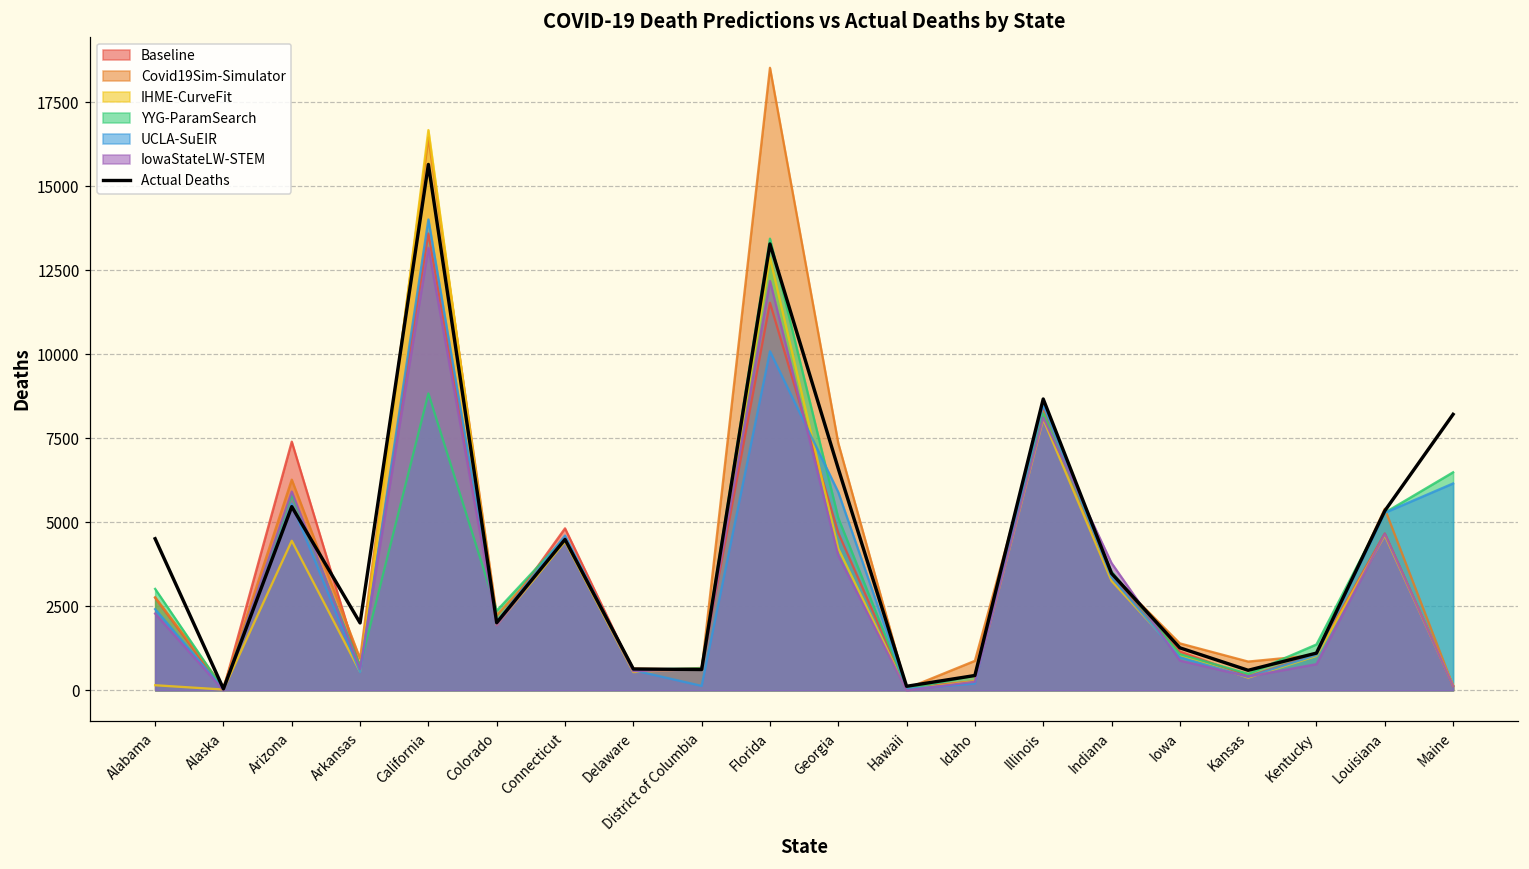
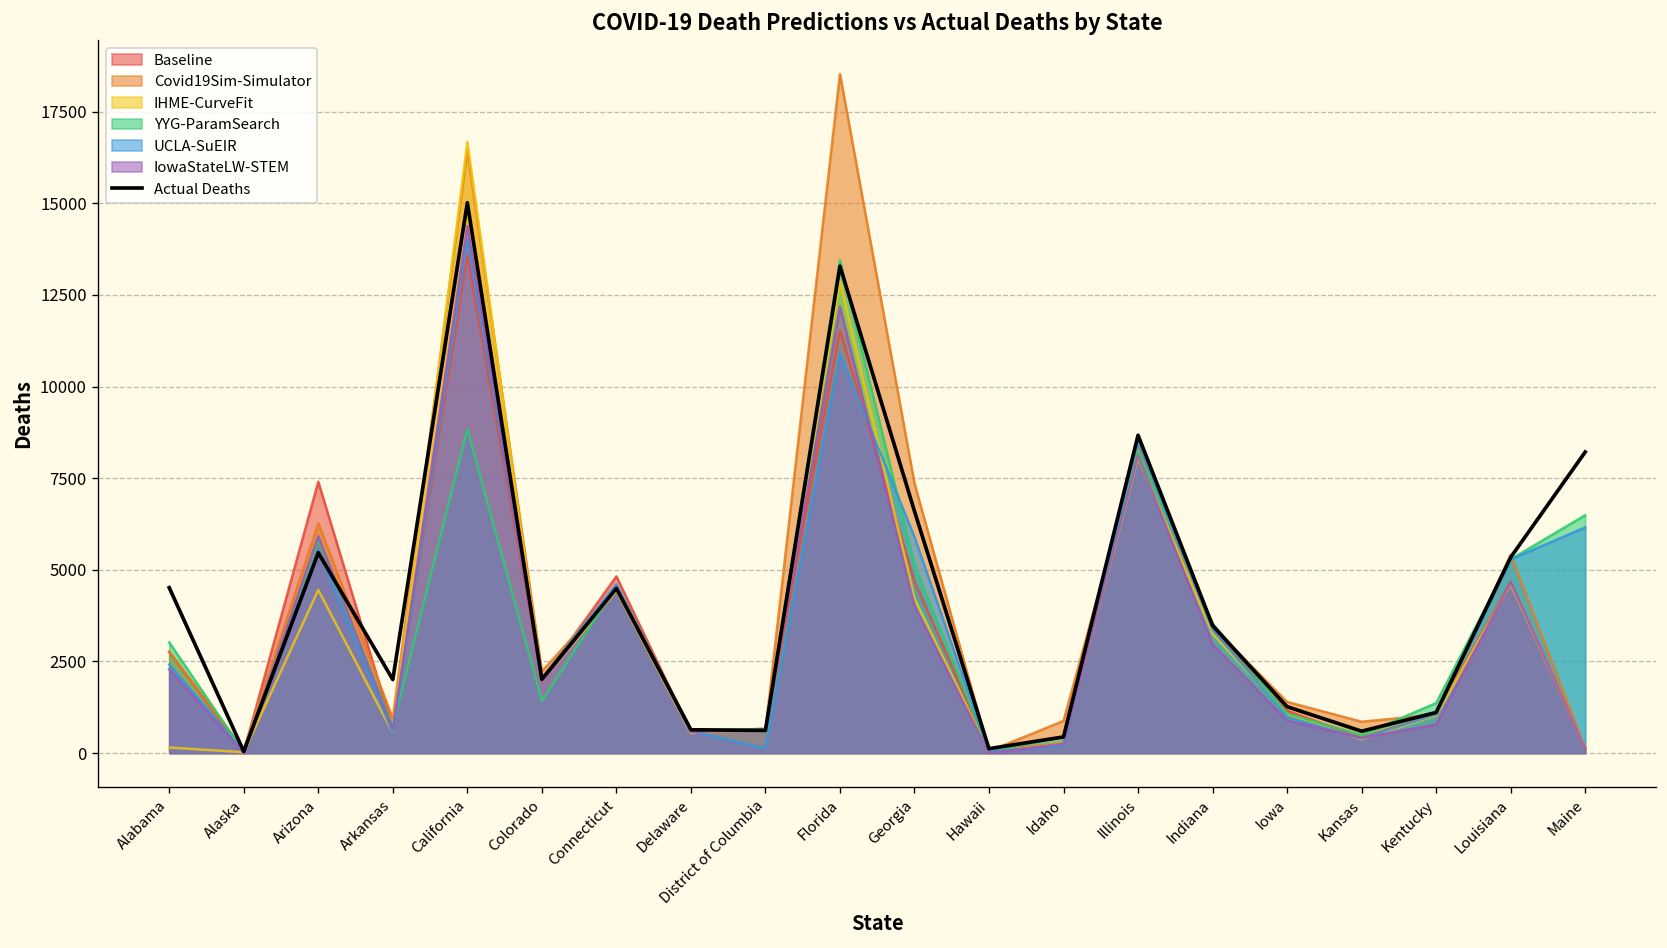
  {
    "IHME-CurveFit": {
      "Alabama": 200,
      "Arizona": 4500,
      "California": 16700,
      "Florida": 12900,
      "Georgia": 4200,
      "Indiana": 3300
    },
    "YYG-ParamSearch": {
      "Alabama": 3000,
      "Arizona": 5800,
      "California": 8800,
-     "Colorado": 2400,
+     "Colorado": 1400,
      "Florida": 13400,
      "Georgia": 5100,
      "Kentucky": 1400,
      "Maine": 6500
    },
    "UCLA-SuEIR": {
      "Alabama": 2400,
      "Arizona": 5600,
      "California": 14000,
      "District of Columbia": 100,
-     "Florida": 10100,
+     "Florida": 10900,
      "Georgia": 5900,
      "Illinois": 8500,
      "Maine": 6200
    },
    "IowaStateLW-STEM": {
      "Alabama": 2300,
      "Arizona": 5900,
-     "California": 13200,
+     "California": 14400,
      "Florida": 12200,
      "Georgia": 4000,
-     "Indiana": 3800,
+     "Indiana": 3000,
      "Iowa": 900,
      "Kentucky": 800
    },
    "Actual Deaths": {
      "Alabama": 4500,
      "Arizona": 5500,
      "Arkansas": 2000,
-     "California": 15700,
+     "California": 15000,
      "Florida": 13300,
      "Georgia": 6600,
      "Illinois": 8700,
      "Iowa": 1300,
      "Kansas": 600,
      "Maine": 8200
    }
  }
